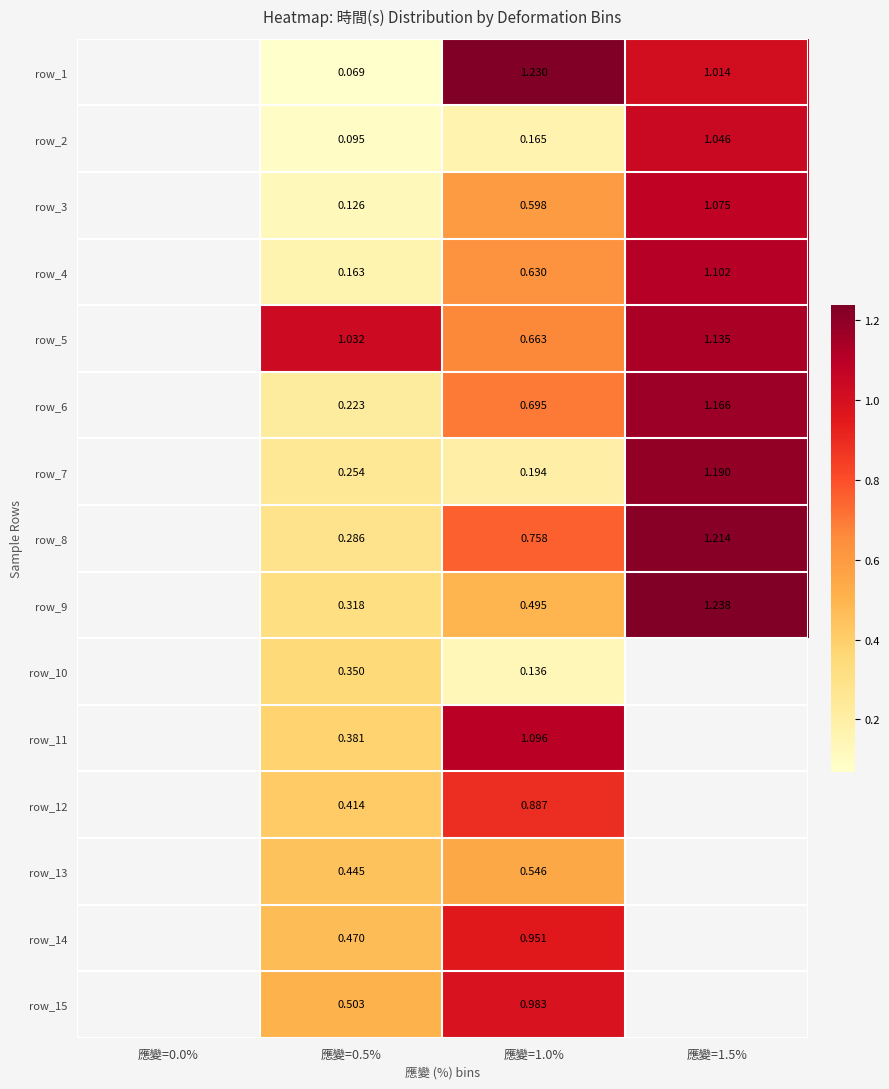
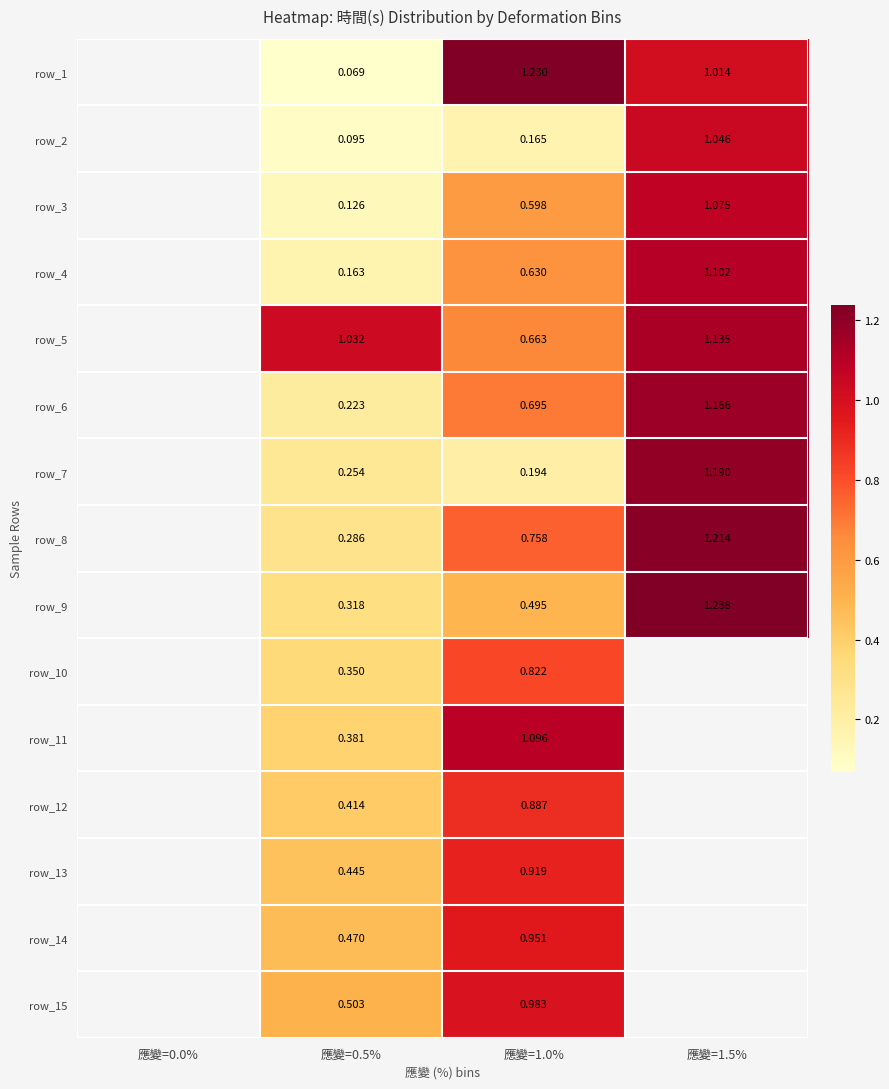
  {
    "row_1": {
      "應變=0.5%": 0.069,
      "應變=1.0%": 1.230,
      "應變=1.5%": 1.014
    },
    "row_2": {
      "應變=0.5%": 0.095,
      "應變=1.0%": 0.165,
      "應變=1.5%": 1.046
    },
    "row_3": {
      "應變=0.5%": 0.126,
      "應變=1.0%": 0.598,
      "應變=1.5%": 1.075
    },
    "row_4": {
      "應變=0.5%": 0.163,
      "應變=1.0%": 0.630,
      "應變=1.5%": 1.102
    },
    "row_5": {
      "應變=0.5%": 1.032,
      "應變=1.0%": 0.663,
      "應變=1.5%": 1.135
    },
    "row_6": {
      "應變=0.5%": 0.223,
      "應變=1.0%": 0.695,
      "應變=1.5%": 1.166
    },
    "row_7": {
      "應變=0.5%": 0.254,
      "應變=1.0%": 0.194,
      "應變=1.5%": 1.190
    },
    "row_8": {
      "應變=0.5%": 0.286,
      "應變=1.0%": 0.758,
      "應變=1.5%": 1.214
    },
    "row_9": {
      "應變=0.5%": 0.318,
      "應變=1.0%": 0.495,
      "應變=1.5%": 1.238
    },
    "row_10": {
      "應變=0.5%": 0.350,
-     "應變=1.0%": 0.136
+     "應變=1.0%": 0.822
    },
    "row_11": {
      "應變=0.5%": 0.381,
      "應變=1.0%": 1.096
    },
    "row_12": {
      "應變=0.5%": 0.414,
      "應變=1.0%": 0.887
    },
    "row_13": {
      "應變=0.5%": 0.445,
-     "應變=1.0%": 0.546
+     "應變=1.0%": 0.919
    },
    "row_14": {
      "應變=0.5%": 0.470,
      "應變=1.0%": 0.951
    },
    "row_15": {
      "應變=0.5%": 0.503,
      "應變=1.0%": 0.983
    }
  }
